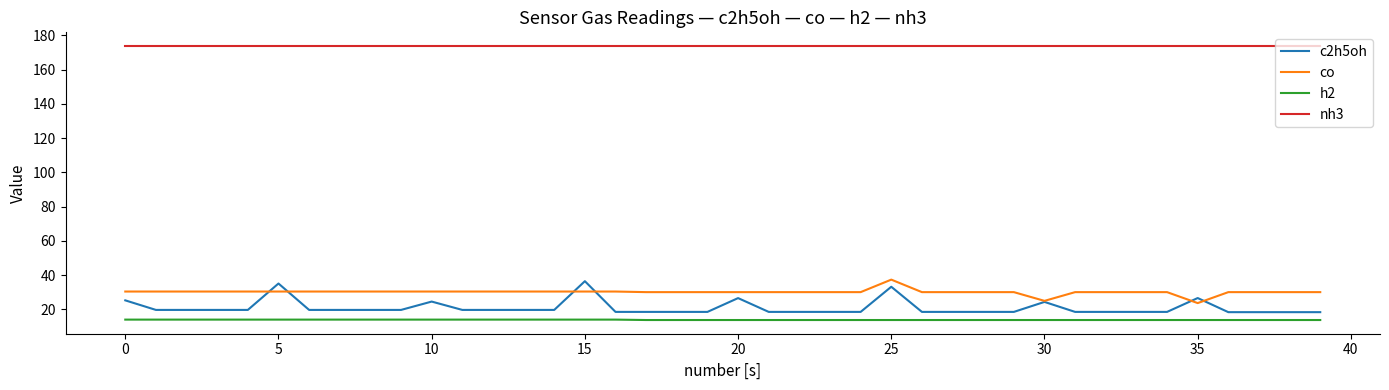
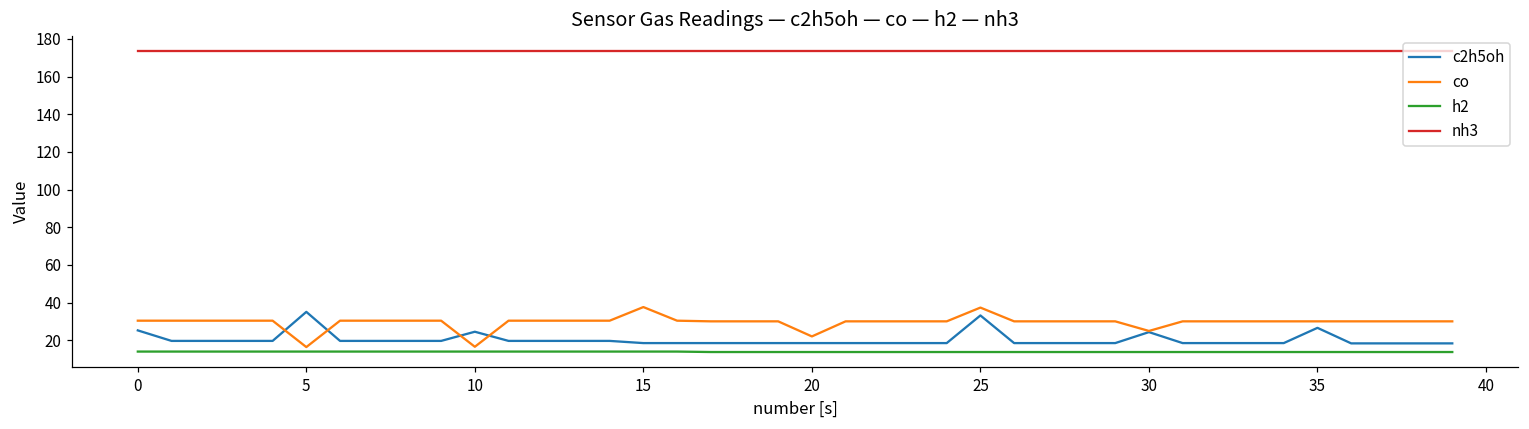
  {
    "c2h5oh": {
      "0": 25,
      "5": 35,
      "10": 25,
-     "15": 36,
-     "20": 27,
+     "15": 19,
+     "20": 19,
      "25": 33,
      "35": 27
    },
    "co": {
      "0": 30,
-     "5": 30,
-     "10": 30,
-     "15": 30,
-     "20": 30,
+     "5": 16,
+     "10": 17,
+     "15": 38,
+     "20": 22,
      "25": 37,
-     "35": 24
+     "35": 30
    },
    "h2": {
      "0": 14,
      "5": 14,
      "10": 14,
      "15": 14,
      "20": 14,
      "25": 14,
      "30": 14,
      "35": 14
    },
    "nh3": {
      "0": 174,
      "5": 174,
      "10": 174,
      "15": 174,
      "20": 174,
      "25": 174,
      "30": 174,
      "35": 174
    }
  }
